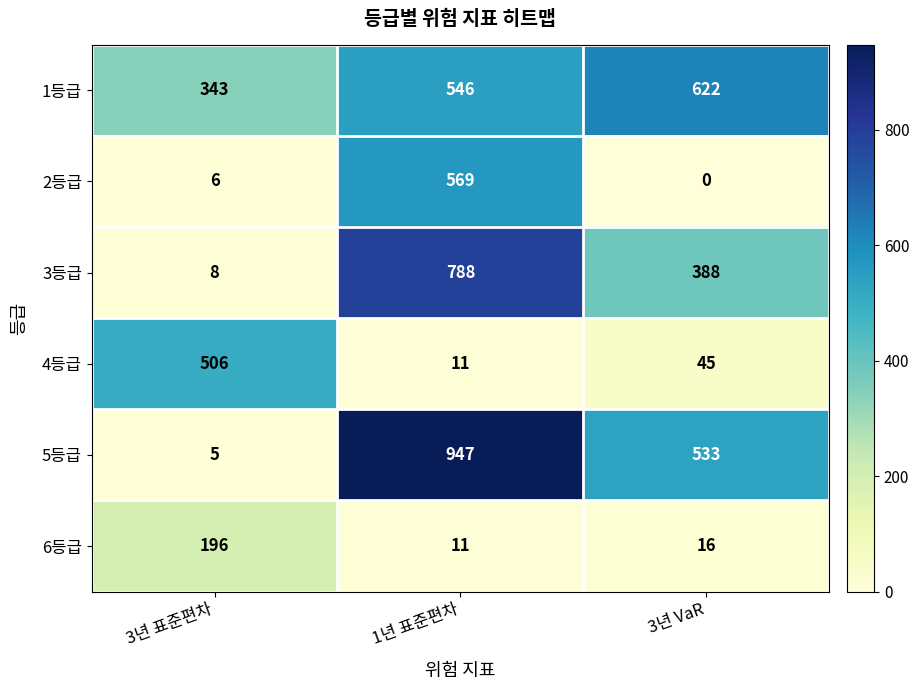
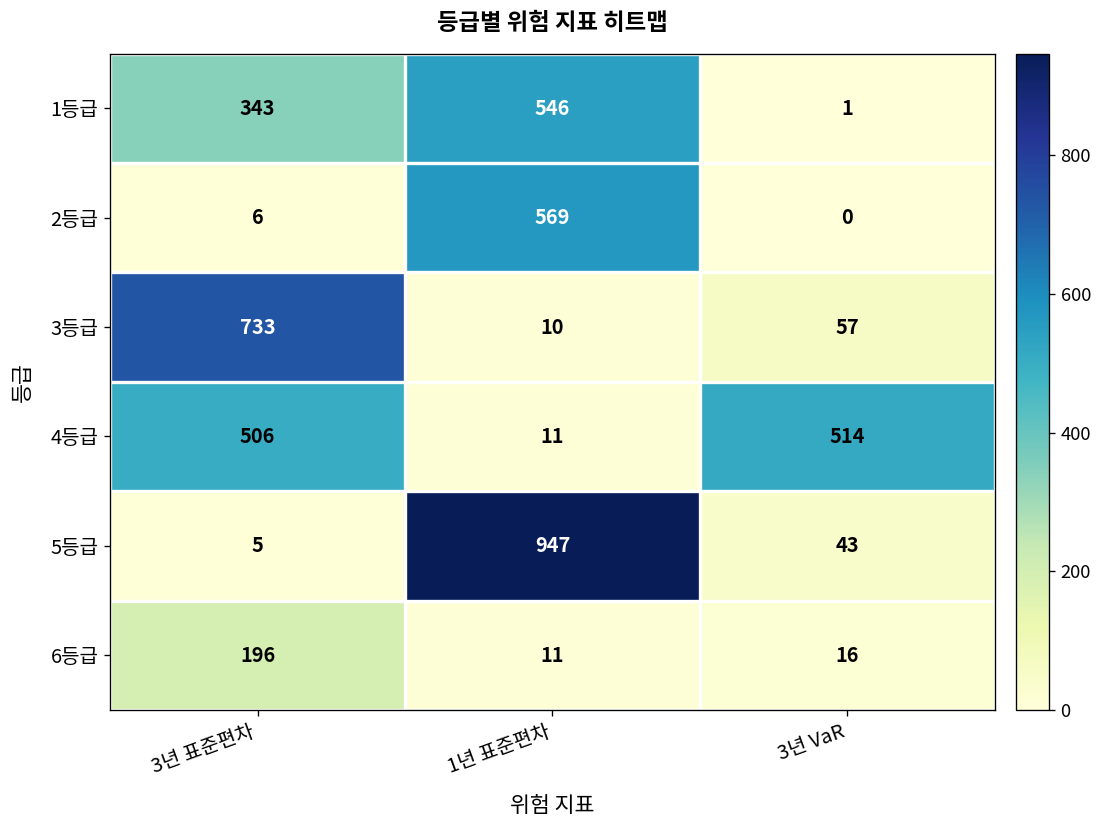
  {
    "1등급": {
      "3년 표준편차": 343,
      "1년 표준편차": 546,
-     "3년 VaR": 622
+     "3년 VaR": 1
    },
    "2등급": {
      "3년 표준편차": 6,
      "1년 표준편차": 569,
      "3년 VaR": 0
    },
    "3등급": {
-     "3년 표준편차": 8,
-     "1년 표준편차": 788,
-     "3년 VaR": 388
+     "3년 표준편차": 733,
+     "1년 표준편차": 10,
+     "3년 VaR": 57
    },
    "4등급": {
      "3년 표준편차": 506,
      "1년 표준편차": 11,
-     "3년 VaR": 45
+     "3년 VaR": 514
    },
    "5등급": {
      "3년 표준편차": 5,
      "1년 표준편차": 947,
-     "3년 VaR": 533
+     "3년 VaR": 43
    },
    "6등급": {
      "3년 표준편차": 196,
      "1년 표준편차": 11,
      "3년 VaR": 16
    }
  }
